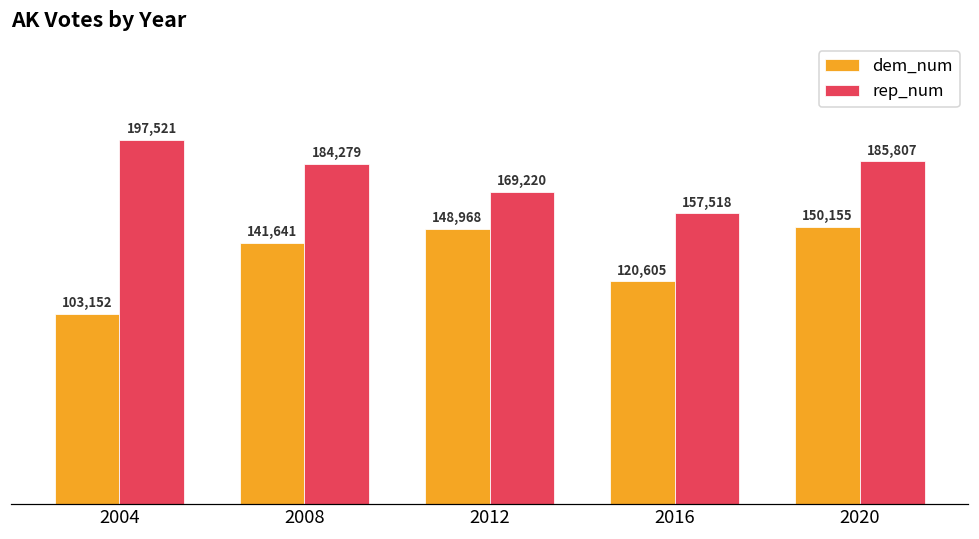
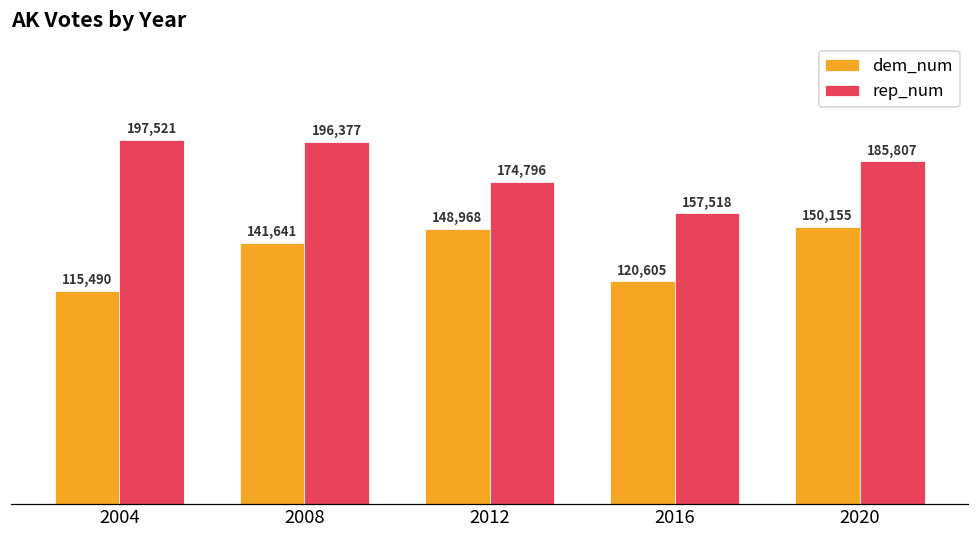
  {
    "dem_num": {
-     "2004": "103,152",
+     "2004": "115,490",
      "2008": "141,641",
      "2012": "148,968",
      "2016": "120,605",
      "2020": "150,155"
    },
    "rep_num": {
      "2004": "197,521",
-     "2008": "184,279",
-     "2012": "169,220",
+     "2008": "196,377",
+     "2012": "174,796",
      "2016": "157,518",
      "2020": "185,807"
    }
  }
